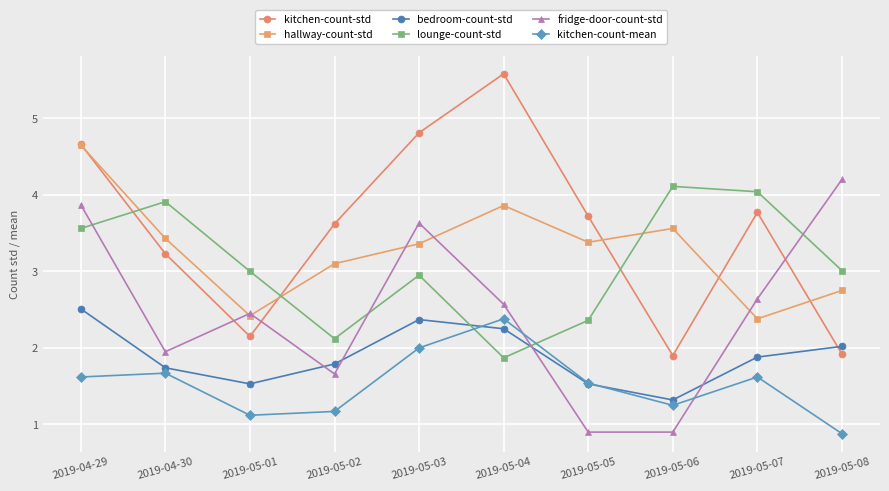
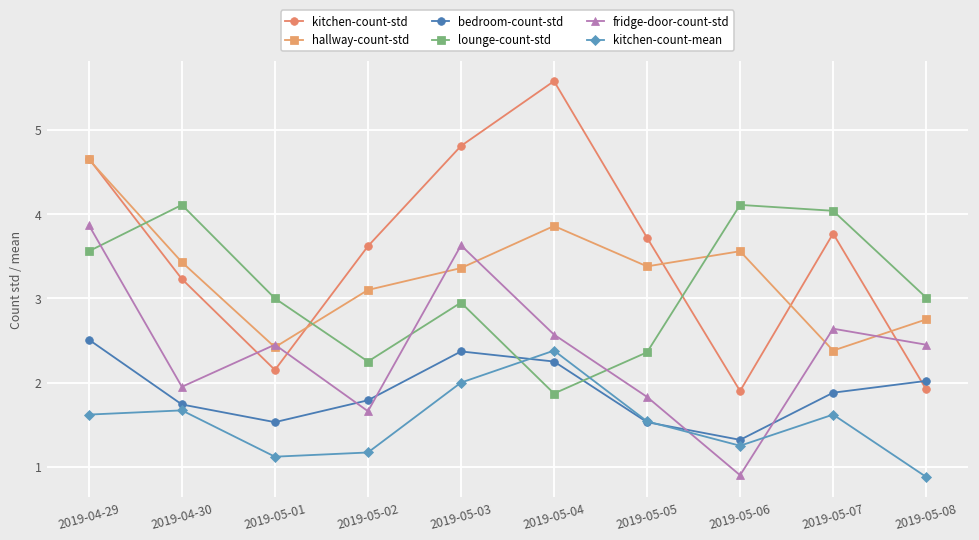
  {
    "lounge-count-std": {
      "2019-04-29": 3.6,
-     "2019-04-30": 3.9,
+     "2019-04-30": 4.1,
      "2019-05-01": 3.0,
-     "2019-05-02": 2.1,
+     "2019-05-02": 2.3,
      "2019-05-03": 3.0,
      "2019-05-04": 1.9,
      "2019-05-05": 2.4,
      "2019-05-06": 4.1,
      "2019-05-07": 4.0,
      "2019-05-08": 3.0
    },
    "fridge-door-count-std": {
      "2019-04-29": 3.9,
      "2019-04-30": 2.0,
      "2019-05-02": 1.7,
      "2019-05-03": 3.6,
      "2019-05-04": 2.6,
-     "2019-05-05": 0.9,
+     "2019-05-05": 1.8,
      "2019-05-06": 0.9,
      "2019-05-07": 2.6,
-     "2019-05-08": 4.2
+     "2019-05-08": 2.5
    }
  }
